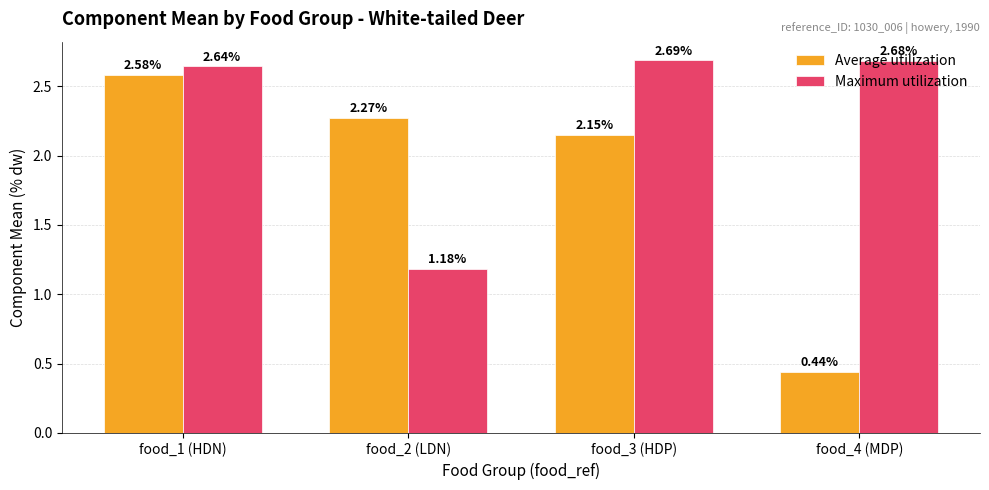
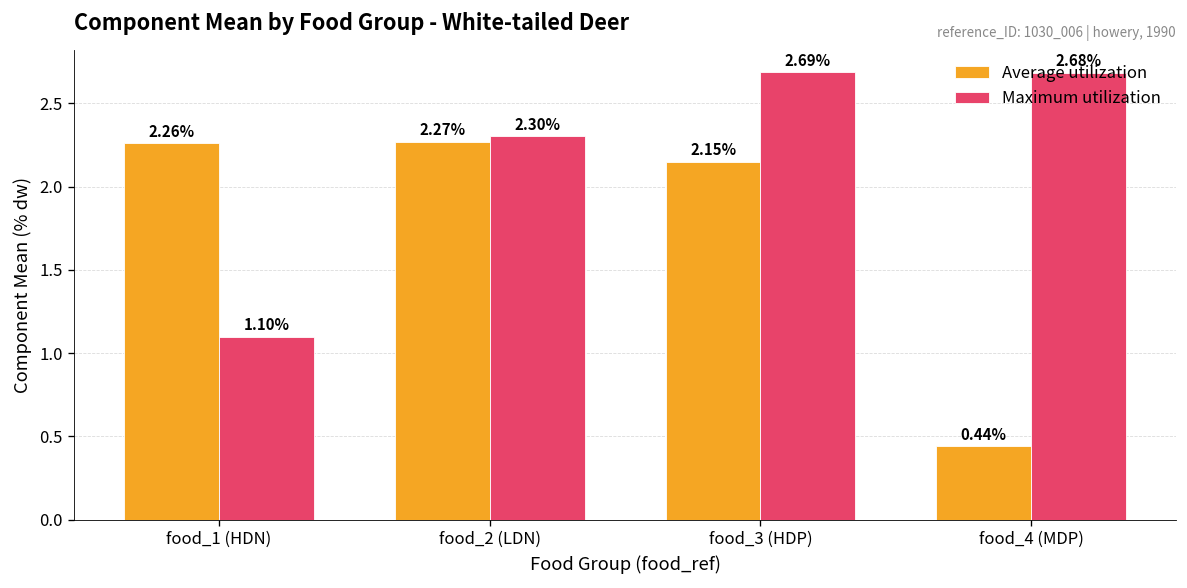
  {
    "Average utilization": {
-     "food_1 (HDN)": "2.58%",
+     "food_1 (HDN)": "2.26%",
      "food_2 (LDN)": "2.27%",
      "food_3 (HDP)": "2.15%",
      "food_4 (MDP)": "0.44%"
    },
    "Maximum utilization": {
-     "food_1 (HDN)": "2.64%",
-     "food_2 (LDN)": "1.18%",
+     "food_1 (HDN)": "1.10%",
+     "food_2 (LDN)": "2.30%",
      "food_3 (HDP)": "2.69%",
      "food_4 (MDP)": "2.68%"
    }
  }
